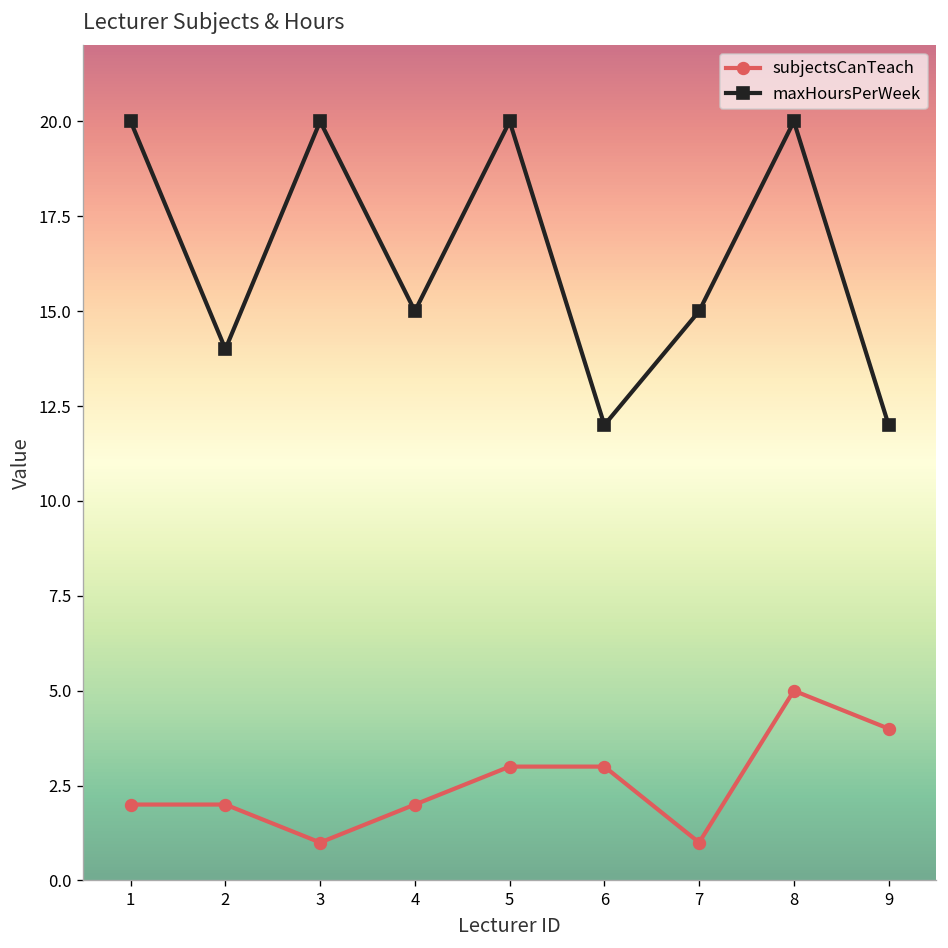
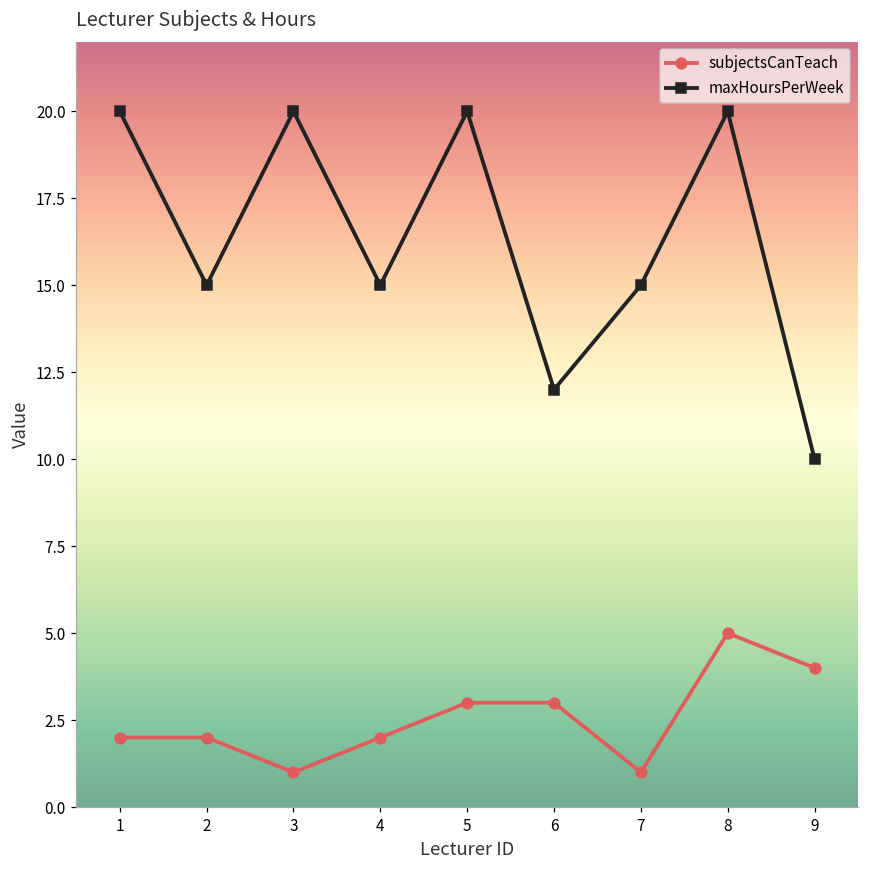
  {
    "subjectsCanTeach": {
      "1": 2,
      "2": 2,
      "3": 1,
      "4": 2,
      "5": 3,
      "6": 3,
      "7": 1,
      "8": 5,
      "9": 4
    },
    "maxHoursPerWeek": {
      "1": 20,
-     "2": 14,
+     "2": 15,
      "3": 20,
      "4": 15,
      "5": 20,
      "6": 12,
      "7": 15,
      "8": 20,
-     "9": 12
+     "9": 10
    }
  }
